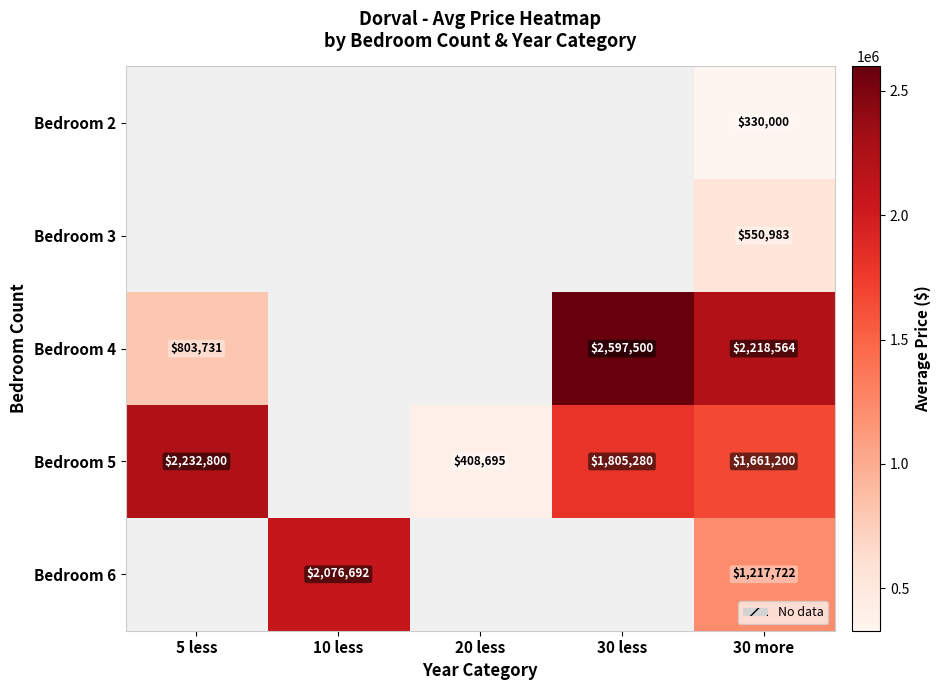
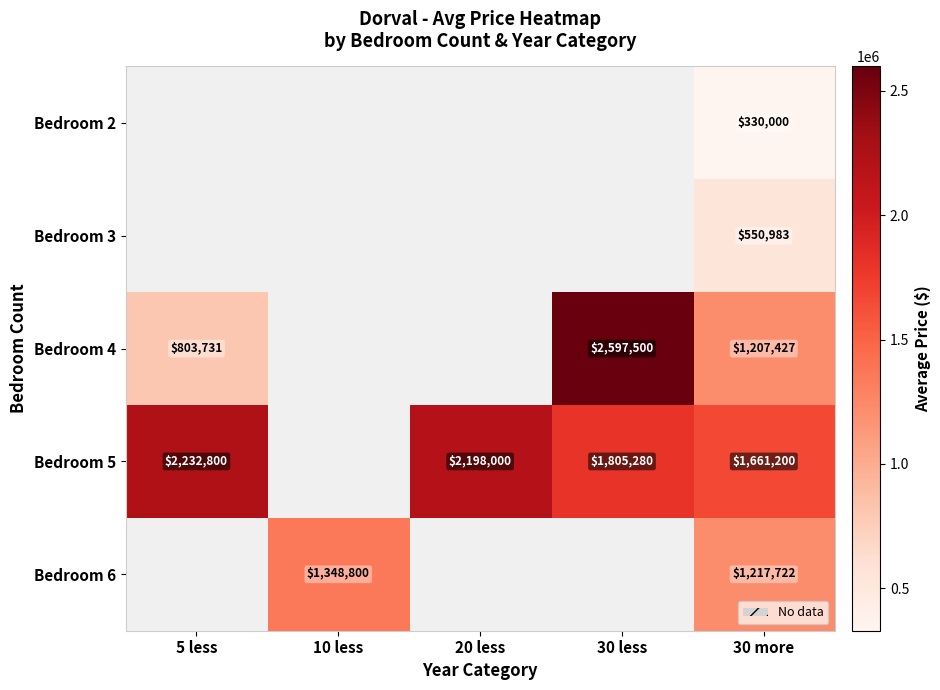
  {
    "Bedroom 4": {
-     "30 more": "$2,218,564"
+     "30 more": "$1,207,427"
    },
    "Bedroom 5": {
-     "20 less": "$408,695"
+     "20 less": "$2,198,000"
    },
    "Bedroom 6": {
-     "10 less": "$2,076,692"
+     "10 less": "$1,348,800"
    }
  }
